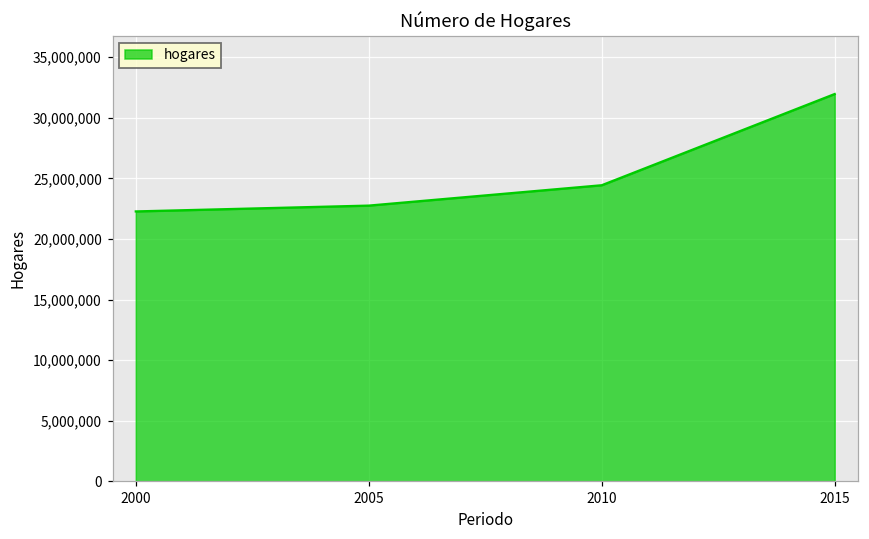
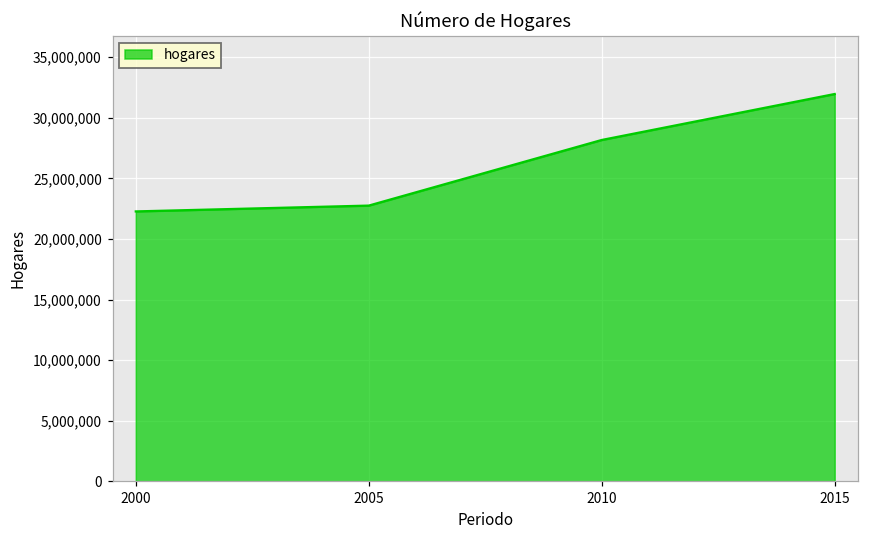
  {
    "2000": "22,300,000",
    "2005": "22,700,000",
-   "2010": "24,400,000",
+   "2010": "28,200,000",
    "2015": "31,900,000"
  }
